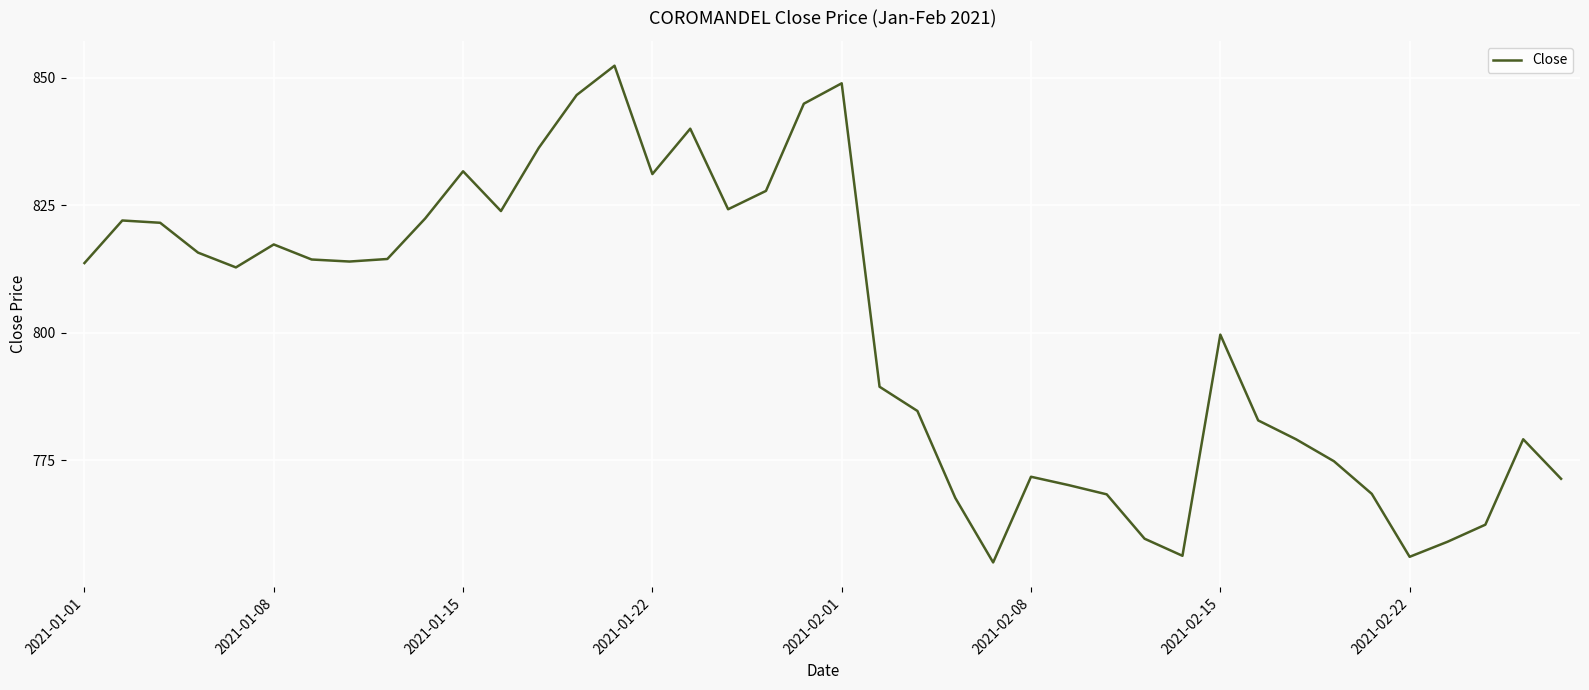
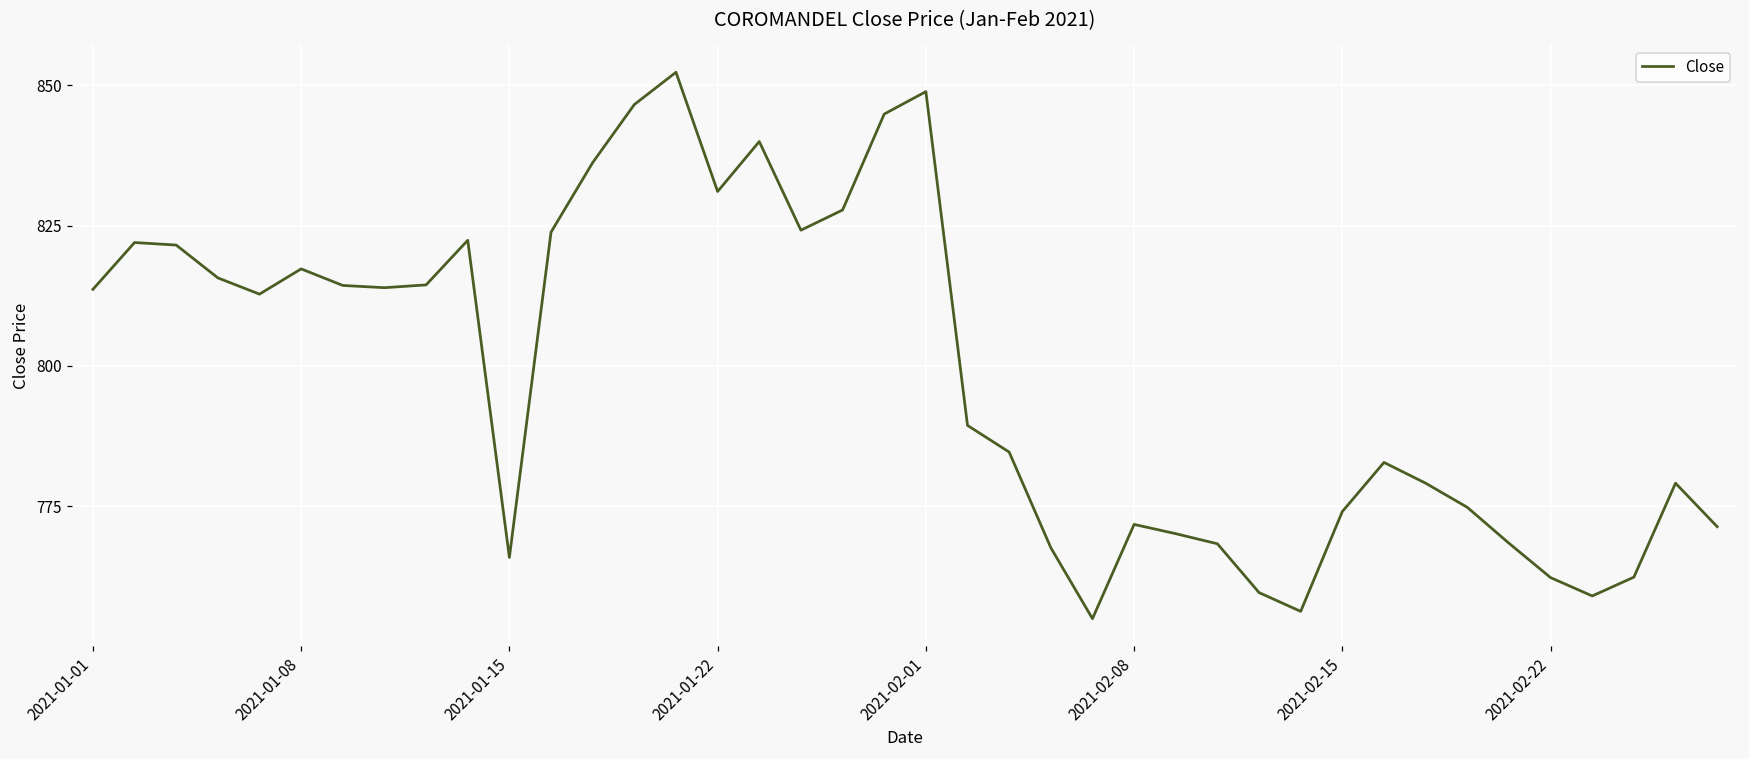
  {
    "2021-01-01": 814,
    "2021-01-08": 817,
-   "2021-01-15": 832,
+   "2021-01-15": 766,
    "2021-01-22": 831,
    "2021-02-01": 849,
    "2021-02-08": 772,
-   "2021-02-15": 800,
-   "2021-02-22": 756
+   "2021-02-15": 774,
+   "2021-02-22": 762
  }
